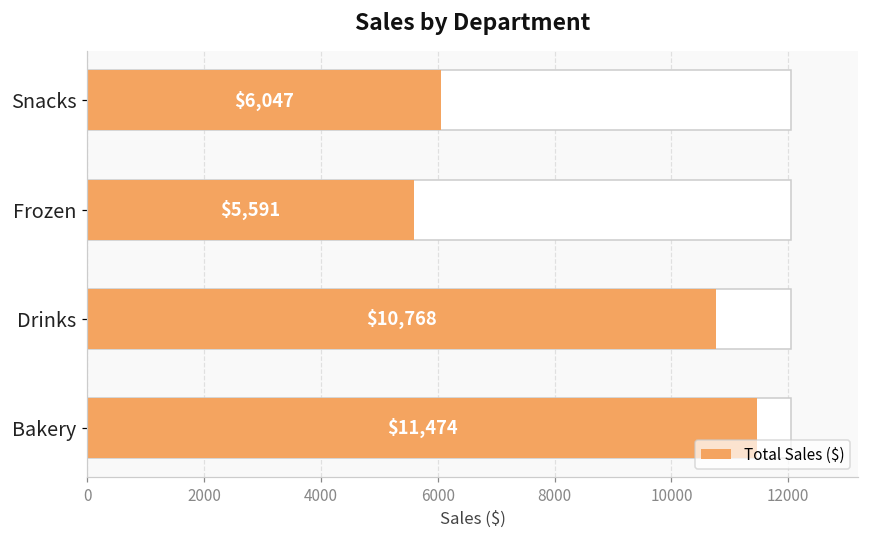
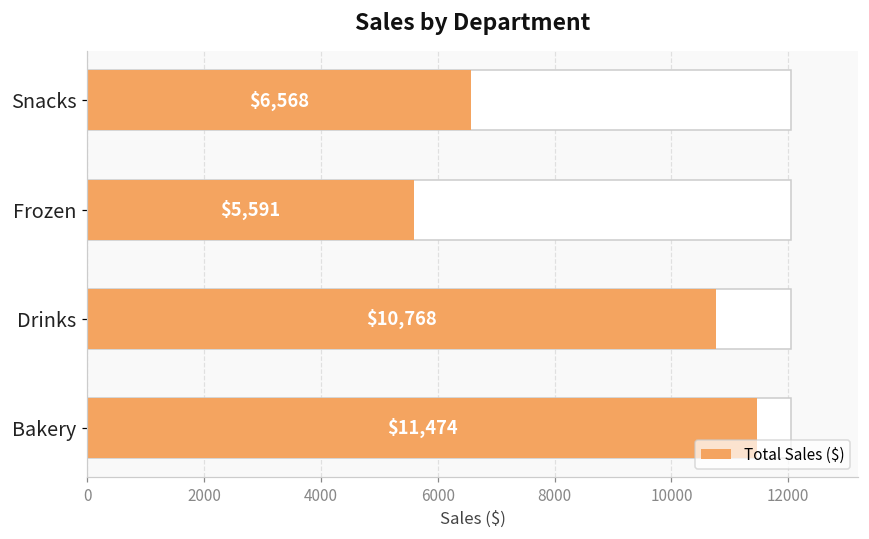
  {
    "Total Sales ($)": {
-     "Snacks": "$6,047"
+     "Snacks": "$6,568"
    }
  }
